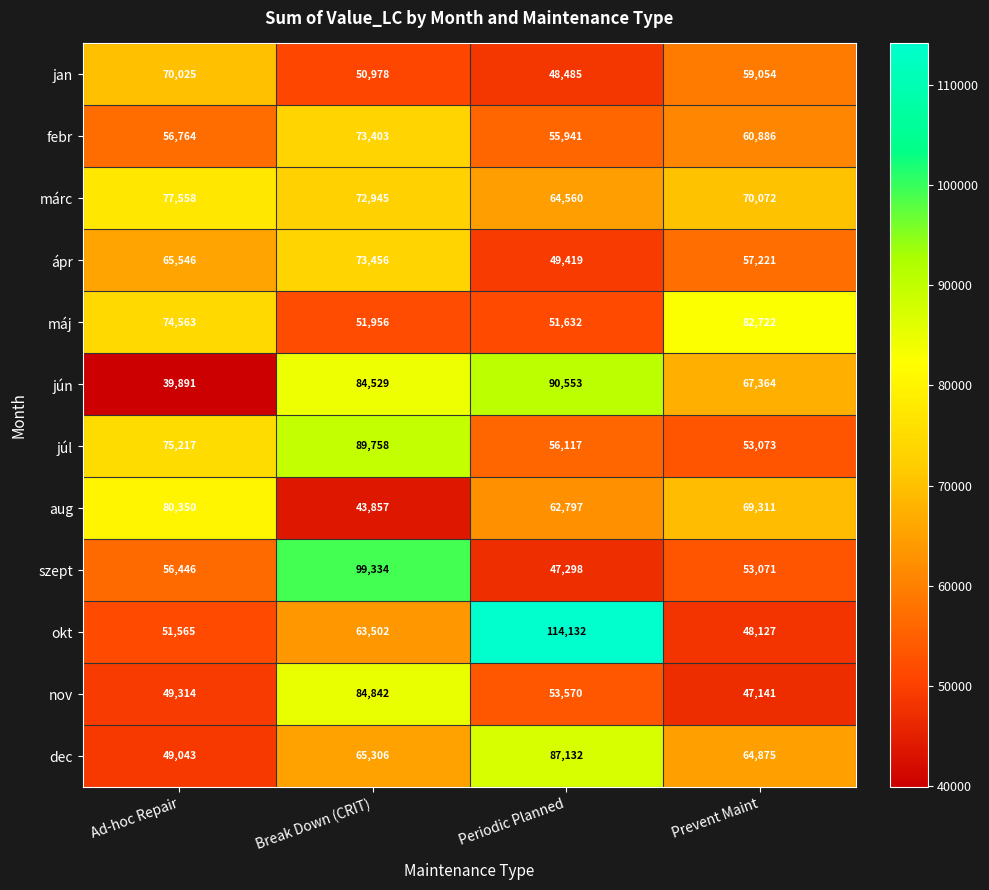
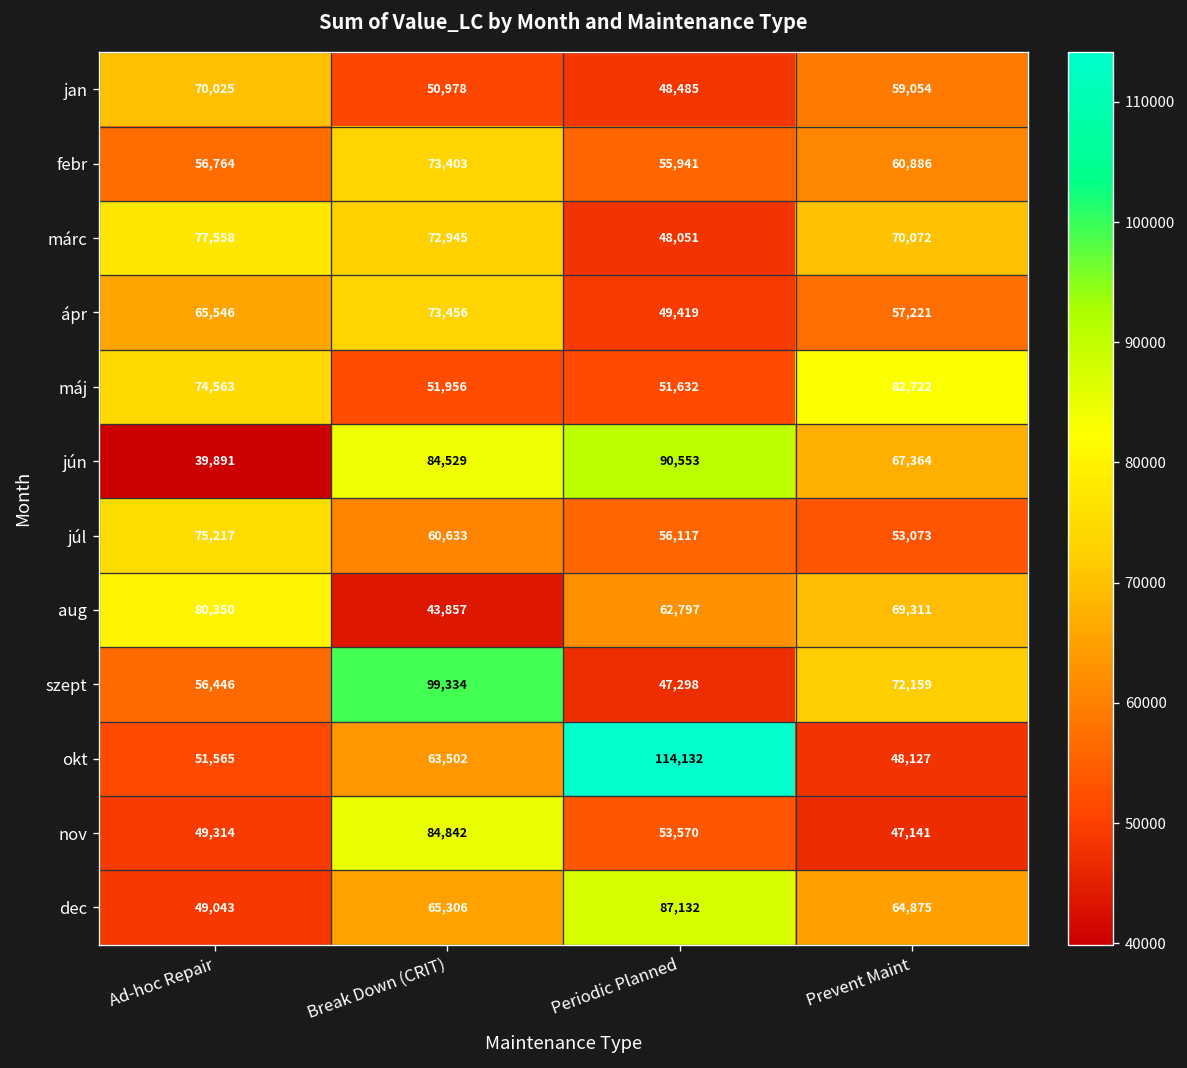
  {
    "jan": {
      "Ad-hoc Repair": "70,025",
      "Break Down (CRIT)": "50,978",
      "Periodic Planned": "48,485",
      "Prevent Maint": "59,054"
    },
    "febr": {
      "Ad-hoc Repair": "56,764",
      "Break Down (CRIT)": "73,403",
      "Periodic Planned": "55,941",
      "Prevent Maint": "60,886"
    },
    "márc": {
      "Ad-hoc Repair": "77,558",
      "Break Down (CRIT)": "72,945",
-     "Periodic Planned": "64,560",
+     "Periodic Planned": "48,051",
      "Prevent Maint": "70,072"
    },
    "ápr": {
      "Ad-hoc Repair": "65,546",
      "Break Down (CRIT)": "73,456",
      "Periodic Planned": "49,419",
      "Prevent Maint": "57,221"
    },
    "máj": {
      "Ad-hoc Repair": "74,563",
      "Break Down (CRIT)": "51,956",
      "Periodic Planned": "51,632",
      "Prevent Maint": "82,722"
    },
    "jún": {
      "Ad-hoc Repair": "39,891",
      "Break Down (CRIT)": "84,529",
      "Periodic Planned": "90,553",
      "Prevent Maint": "67,364"
    },
    "júl": {
      "Ad-hoc Repair": "75,217",
-     "Break Down (CRIT)": "89,758",
+     "Break Down (CRIT)": "60,633",
      "Periodic Planned": "56,117",
      "Prevent Maint": "53,073"
    },
    "aug": {
      "Ad-hoc Repair": "80,350",
      "Break Down (CRIT)": "43,857",
      "Periodic Planned": "62,797",
      "Prevent Maint": "69,311"
    },
    "szept": {
      "Ad-hoc Repair": "56,446",
      "Break Down (CRIT)": "99,334",
      "Periodic Planned": "47,298",
-     "Prevent Maint": "53,071"
+     "Prevent Maint": "72,159"
    },
    "okt": {
      "Ad-hoc Repair": "51,565",
      "Break Down (CRIT)": "63,502",
      "Periodic Planned": "114,132",
      "Prevent Maint": "48,127"
    },
    "nov": {
      "Ad-hoc Repair": "49,314",
      "Break Down (CRIT)": "84,842",
      "Periodic Planned": "53,570",
      "Prevent Maint": "47,141"
    },
    "dec": {
      "Ad-hoc Repair": "49,043",
      "Break Down (CRIT)": "65,306",
      "Periodic Planned": "87,132",
      "Prevent Maint": "64,875"
    }
  }
